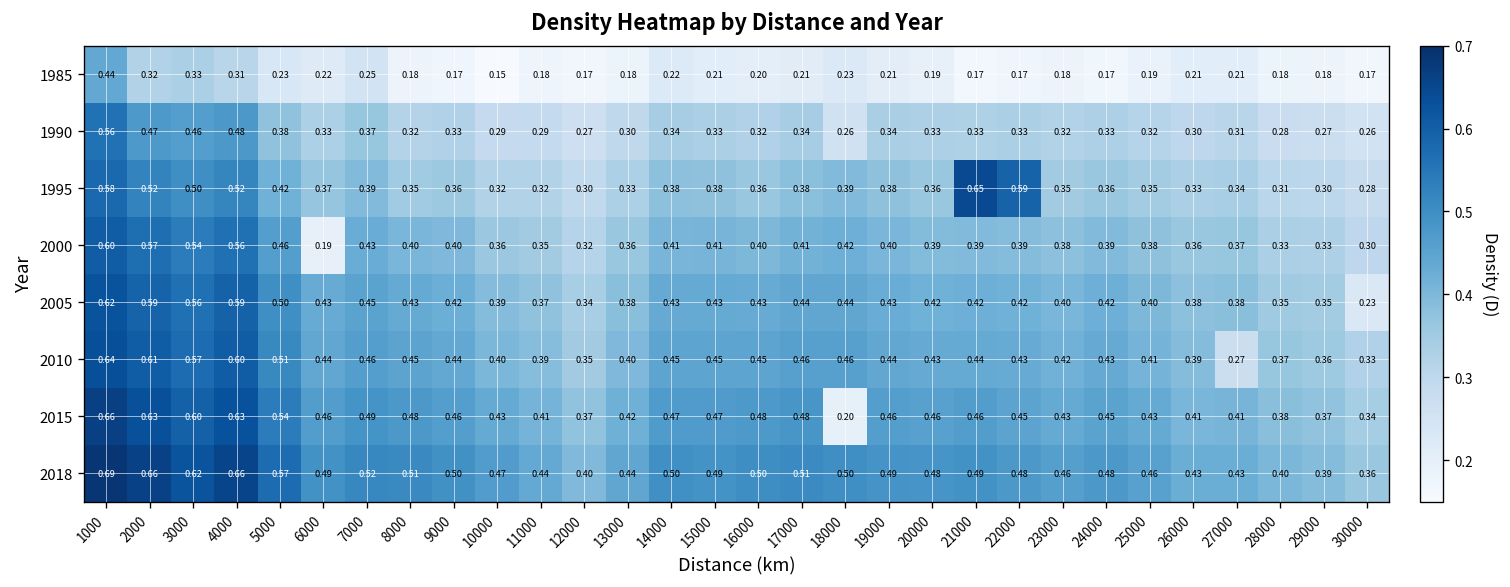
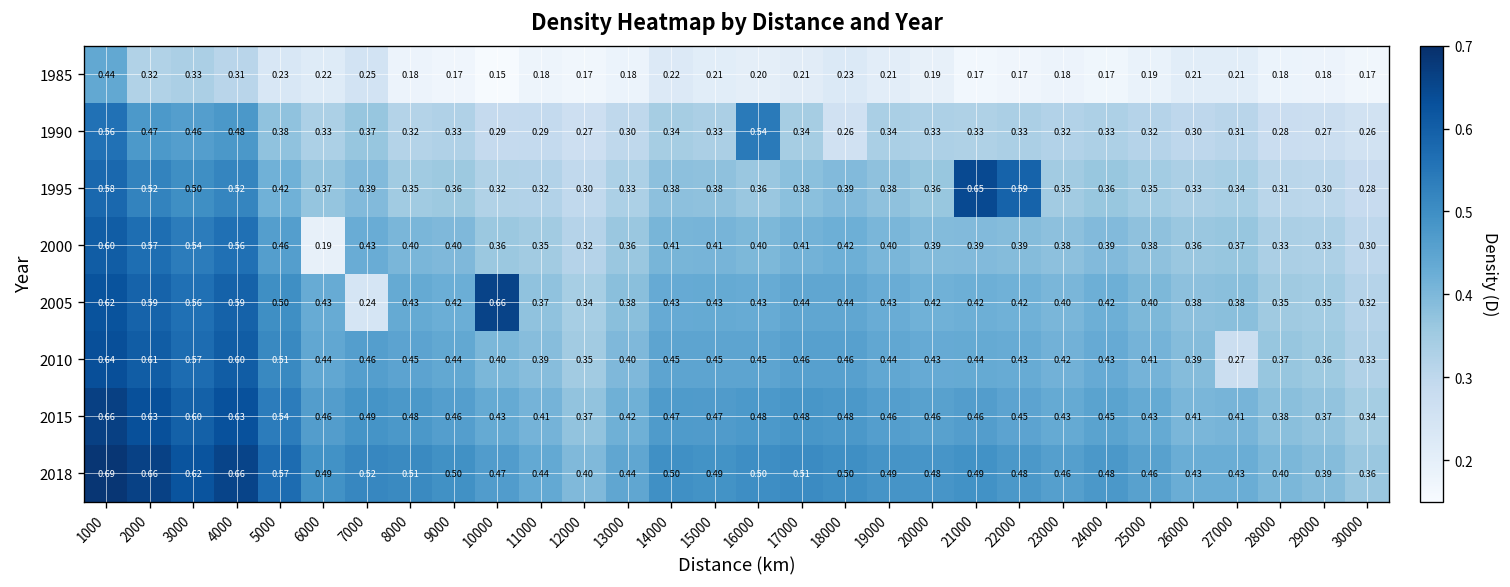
  {
    "1990": {
      "1000": 0.56,
      "2000": 0.47,
      "3000": 0.46,
      "4000": 0.48,
      "5000": 0.38,
      "6000": 0.33,
      "7000": 0.37,
      "8000": 0.32,
      "9000": 0.33,
      "10000": 0.29,
      "11000": 0.29,
      "12000": 0.27,
      "13000": 0.30,
      "14000": 0.34,
      "15000": 0.33,
-     "16000": 0.32,
+     "16000": 0.54,
      "17000": 0.34,
      "18000": 0.26,
      "19000": 0.34,
      "20000": 0.33,
      "21000": 0.33,
      "22000": 0.33,
      "23000": 0.32,
      "24000": 0.33,
      "25000": 0.32,
      "26000": 0.30,
      "27000": 0.31,
      "28000": 0.28,
      "29000": 0.27,
      "30000": 0.26
    },
    "2005": {
      "1000": 0.62,
      "2000": 0.59,
      "3000": 0.56,
      "4000": 0.59,
      "5000": 0.50,
      "6000": 0.43,
-     "7000": 0.45,
+     "7000": 0.24,
      "8000": 0.43,
      "9000": 0.42,
-     "10000": 0.39,
+     "10000": 0.66,
      "11000": 0.37,
      "12000": 0.34,
      "13000": 0.38,
      "14000": 0.43,
      "15000": 0.43,
      "16000": 0.43,
      "17000": 0.44,
      "18000": 0.44,
      "19000": 0.43,
      "20000": 0.42,
      "21000": 0.42,
      "22000": 0.42,
      "23000": 0.40,
      "24000": 0.42,
      "25000": 0.40,
      "26000": 0.38,
      "27000": 0.38,
      "28000": 0.35,
      "29000": 0.35,
-     "30000": 0.23
+     "30000": 0.32
    },
    "2015": {
      "1000": 0.66,
      "2000": 0.63,
      "3000": 0.60,
      "4000": 0.63,
      "5000": 0.54,
      "6000": 0.46,
      "7000": 0.49,
      "8000": 0.48,
      "9000": 0.46,
      "10000": 0.43,
      "11000": 0.41,
      "12000": 0.37,
      "13000": 0.42,
      "14000": 0.47,
      "15000": 0.47,
      "16000": 0.48,
      "17000": 0.48,
-     "18000": 0.20,
+     "18000": 0.48,
      "19000": 0.46,
      "20000": 0.46,
      "21000": 0.46,
      "22000": 0.45,
      "23000": 0.43,
      "24000": 0.45,
      "25000": 0.43,
      "26000": 0.41,
      "27000": 0.41,
      "28000": 0.38,
      "29000": 0.37,
      "30000": 0.34
    }
  }
